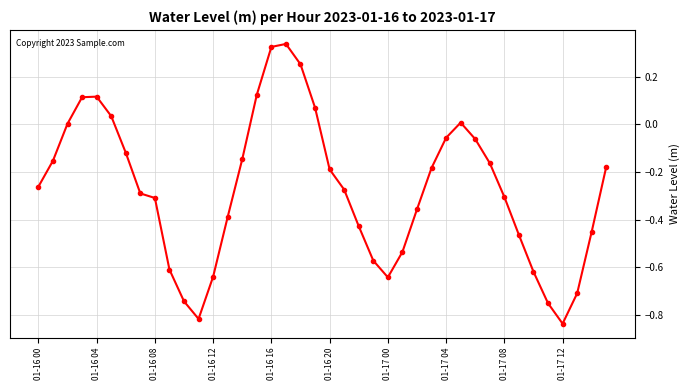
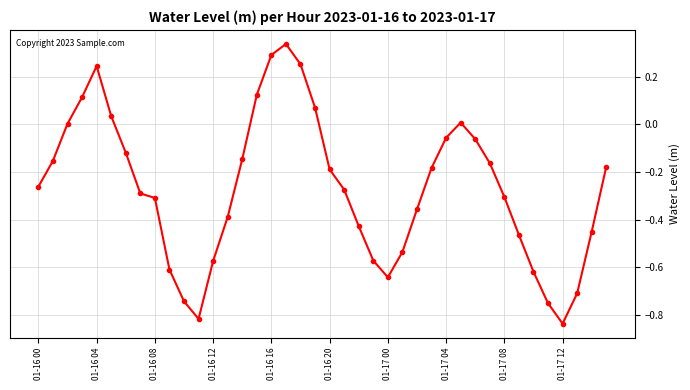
  {
    "01-16 00": -0.26,
-   "01-16 04": 0.12,
+   "01-16 04": 0.24,
    "01-16 08": -0.31,
-   "01-16 12": -0.64,
-   "01-16 16": 0.33,
+   "01-16 12": -0.57,
+   "01-16 16": 0.29,
    "01-16 20": -0.19,
    "01-17 00": -0.64,
    "01-17 04": -0.06,
    "01-17 08": -0.30,
    "01-17 12": -0.84
  }
